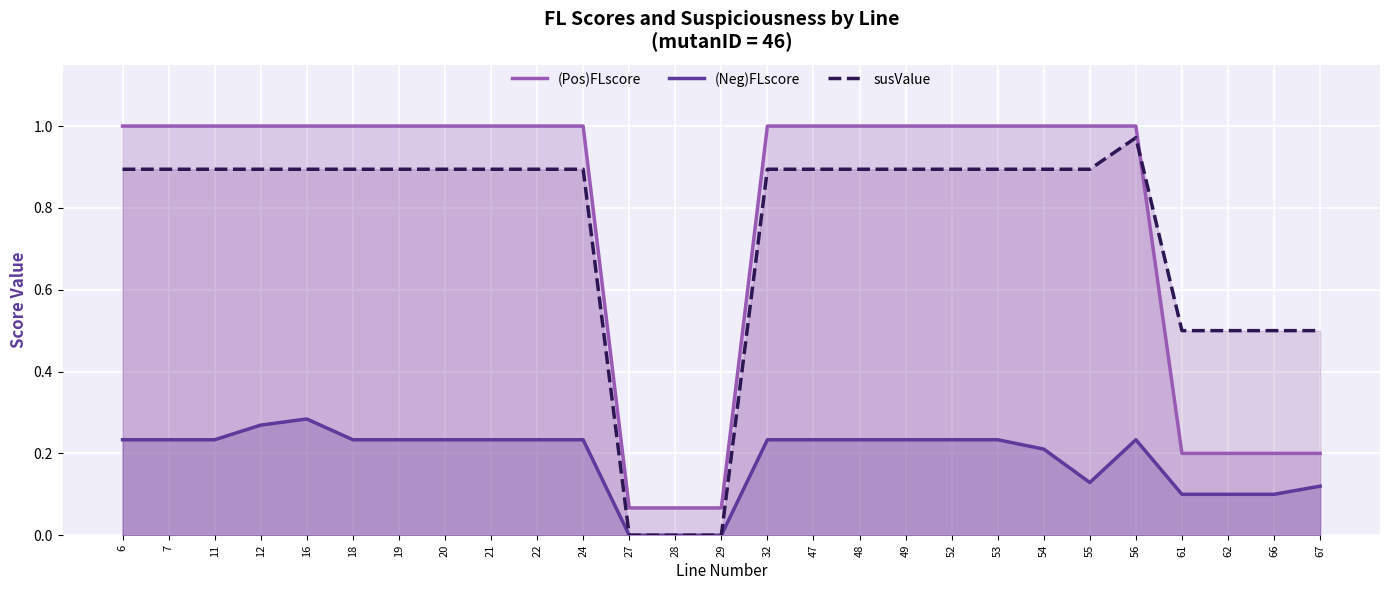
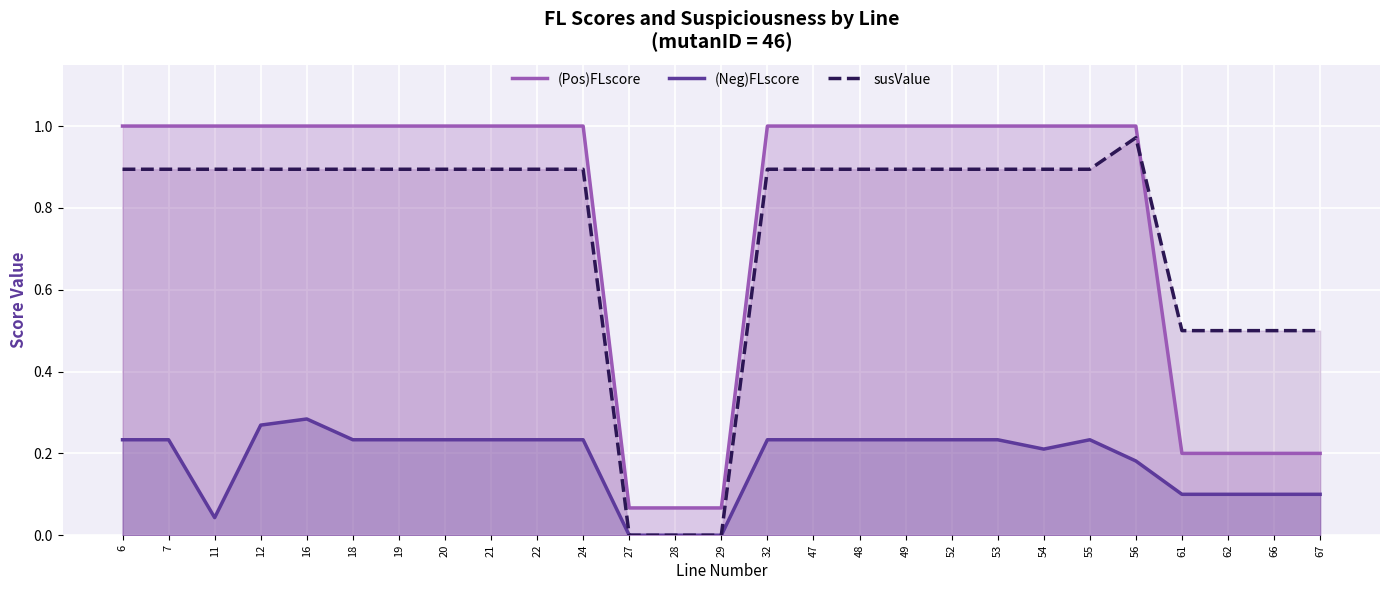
  {
    "(Pos)FLscore": {
      "6": 1.00,
      "7": 1.00,
      "11": 1.00,
      "12": 1.00,
      "16": 1.00,
      "18": 1.00,
      "19": 1.00,
      "20": 1.00,
      "21": 1.00,
      "22": 1.00,
      "24": 1.00,
      "27": 0.07,
      "28": 0.07,
      "29": 0.07,
      "32": 1.00,
      "47": 1.00,
      "48": 1.00,
      "49": 1.00,
      "52": 1.00,
      "53": 1.00,
      "54": 1.00,
      "55": 1.00,
      "56": 1.00,
      "61": 0.20,
      "62": 0.20,
      "66": 0.20,
      "67": 0.20
    },
    "(Neg)FLscore": {
      "6": 0.23,
      "7": 0.23,
-     "11": 0.23,
+     "11": 0.04,
      "12": 0.27,
      "16": 0.28,
      "18": 0.23,
      "19": 0.23,
      "20": 0.23,
      "21": 0.23,
      "22": 0.23,
      "24": 0.23,
      "32": 0.23,
      "47": 0.23,
      "48": 0.23,
      "49": 0.23,
      "52": 0.23,
      "53": 0.23,
      "54": 0.21,
-     "55": 0.13,
-     "56": 0.23,
+     "55": 0.23,
+     "56": 0.18,
      "61": 0.10,
      "62": 0.10,
      "66": 0.10,
-     "67": 0.12
+     "67": 0.10
    },
    "susValue": {
      "6": 0.89,
      "7": 0.89,
      "11": 0.89,
      "12": 0.89,
      "16": 0.89,
      "18": 0.89,
      "19": 0.89,
      "20": 0.89,
      "21": 0.89,
      "22": 0.89,
      "24": 0.89,
      "32": 0.89,
      "47": 0.89,
      "48": 0.89,
      "49": 0.89,
      "52": 0.89,
      "53": 0.89,
      "54": 0.89,
      "55": 0.89,
      "56": 0.97,
      "61": 0.50,
      "62": 0.50,
      "66": 0.50,
      "67": 0.50
    }
  }
